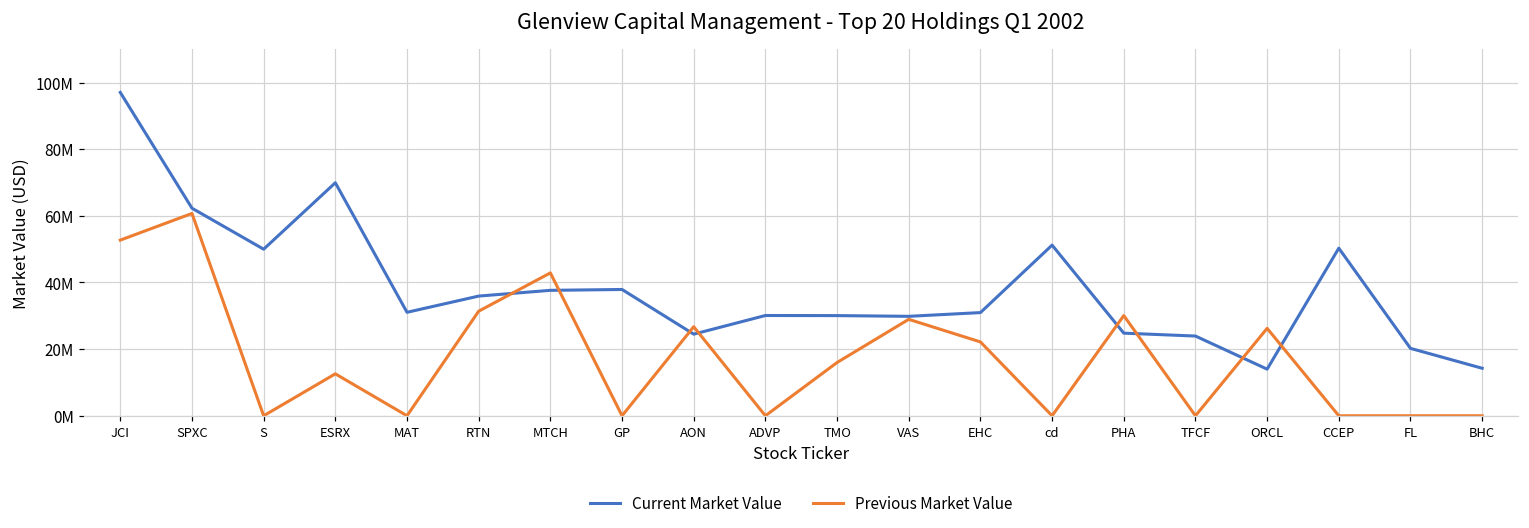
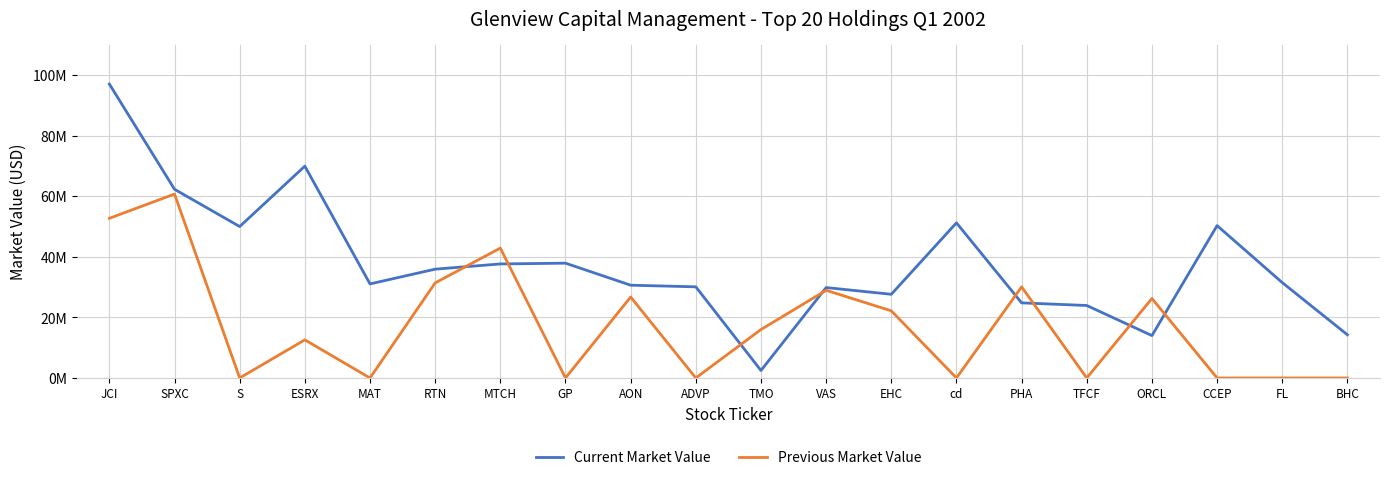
  {
    "Current Market Value": {
      "JCI": 97000000,
      "SPXC": 62000000,
      "S": 50000000,
      "ESRX": 70000000,
      "MAT": 31000000,
      "RTN": 36000000,
      "MTCH": 38000000,
      "GP": 38000000,
-     "AON": 24000000,
+     "AON": 31000000,
      "ADVP": 30000000,
-     "TMO": 30000000,
+     "TMO": 2000000,
      "VAS": 30000000,
-     "EHC": 31000000,
+     "EHC": 28000000,
      "cd": 51000000,
      "PHA": 25000000,
      "TFCF": 24000000,
      "ORCL": 14000000,
      "CCEP": 50000000,
-     "FL": 20000000,
+     "FL": 31000000,
      "BHC": 14000000
    },
    "Previous Market Value": {
      "JCI": 53000000,
      "SPXC": 61000000,
      "S": 0,
      "ESRX": 13000000,
      "MAT": 0,
      "RTN": 31000000,
      "MTCH": 43000000,
      "GP": 0,
      "AON": 27000000,
      "ADVP": 0,
      "TMO": 16000000,
      "VAS": 29000000,
      "EHC": 22000000,
      "cd": 0,
      "PHA": 30000000,
      "TFCF": 0,
      "ORCL": 26000000,
      "CCEP": 0,
      "FL": 0,
      "BHC": 0
    }
  }
